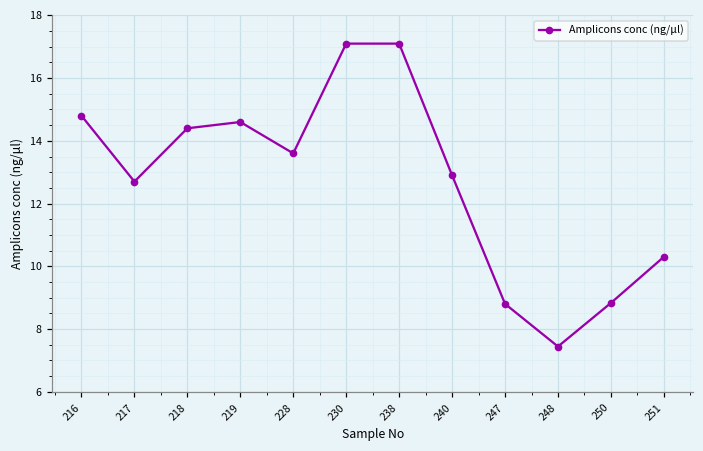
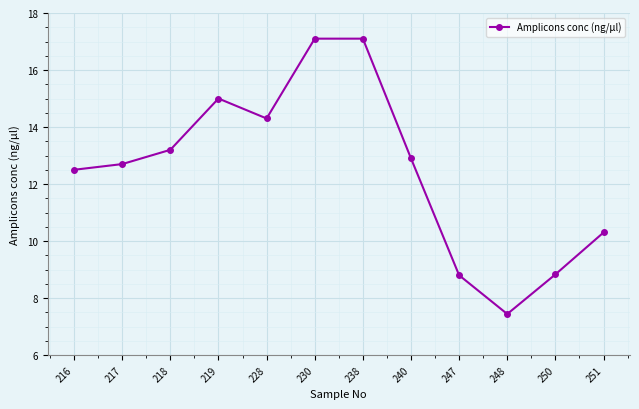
  {
-   "216": 14.8,
+   "216": 12.5,
    "217": 12.7,
-   "218": 14.4,
-   "219": 14.6,
-   "228": 13.6,
+   "218": 13.2,
+   "219": 15.0,
+   "228": 14.3,
    "230": 17.1,
    "238": 17.1,
    "240": 12.9,
    "247": 8.8,
    "248": 7.4,
    "250": 8.8,
    "251": 10.3
  }
